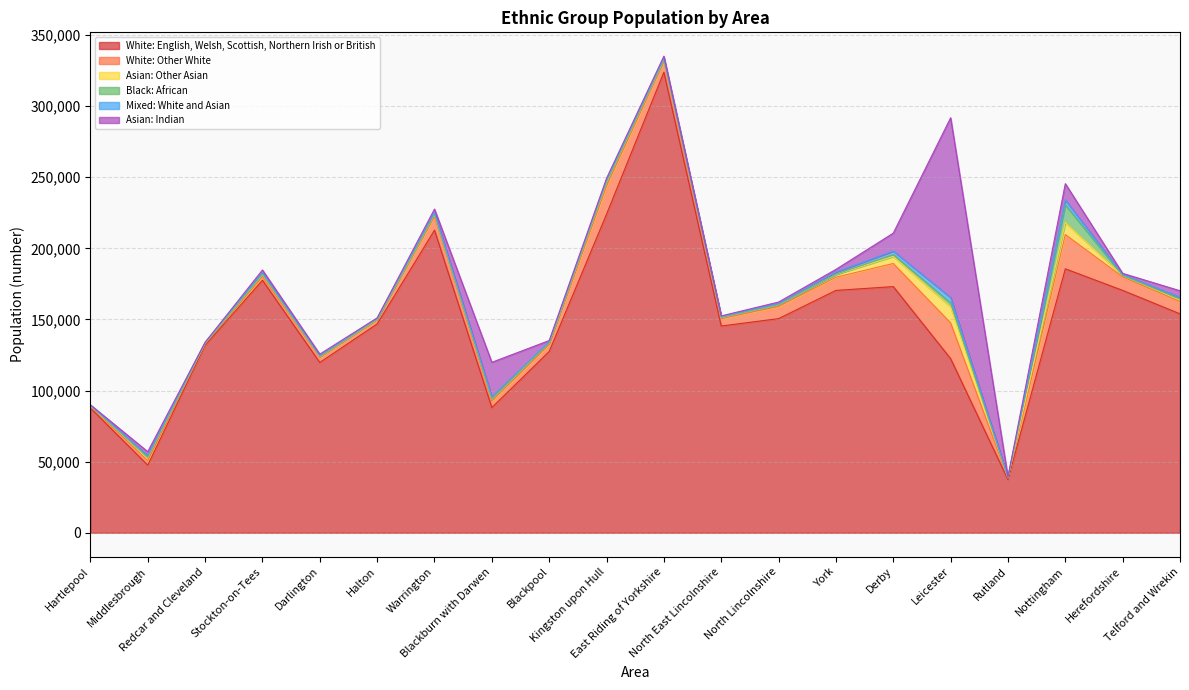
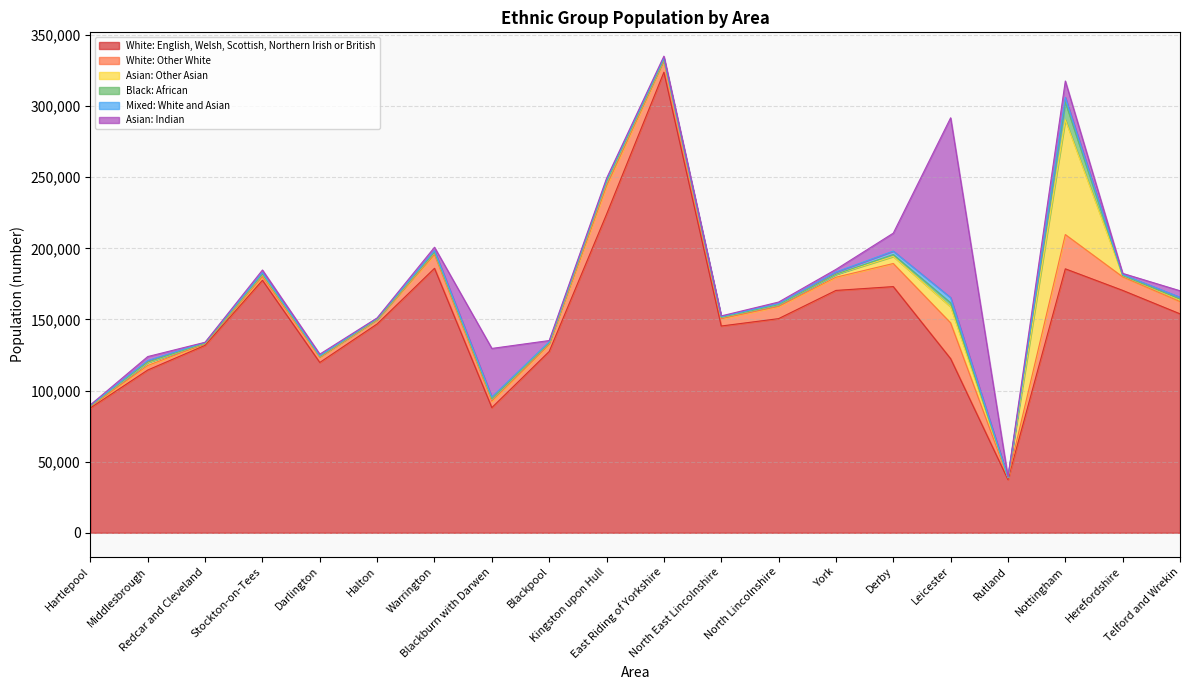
  {
    "White: English, Welsh, Scottish, Northern Irish or British": {
-     "Middlesbrough": "48,000",
+     "Middlesbrough": "114,000",
      "Stockton-on-Tees": "178,000",
      "Darlington": "120,000",
      "Halton": "147,000",
-     "Warrington": "213,000",
+     "Warrington": "186,000",
      "Blackburn with Darwen": "88,000",
      "Blackpool": "127,000",
      "Kingston upon Hull": "224,000",
      "East Riding of Yorkshire": "324,000",
      "North East Lincolnshire": "145,000",
      "North Lincolnshire": "151,000",
      "York": "170,000",
      "Derby": "173,000",
      "Leicester": "122,000",
      "Nottingham": "186,000",
      "Herefordshire": "170,000",
      "Telford and Wrekin": "154,000"
    },
    "White: Other White": {
      "Middlesbrough": "3,000",
      "Kingston upon Hull": "20,000",
      "York": "9,000",
      "Derby": "16,000",
      "Leicester": "25,000",
      "Nottingham": "24,000"
    },
    "Asian: Other Asian": {
      "Leicester": "11,000",
-     "Nottingham": "9,000"
+     "Nottingham": "81,000"
    },
    "Black: African": {
      "Leicester": "3,000",
      "Nottingham": "12,000"
    },
    "Mixed: White and Asian": {
      "Derby": "2,000",
      "Leicester": "4,000",
      "Nottingham": "3,000"
    },
    "Asian: Indian": {
      "Middlesbrough": "3,000",
      "Stockton-on-Tees": "2,000",
      "Warrington": "2,000",
-     "Blackburn with Darwen": "24,000",
+     "Blackburn with Darwen": "34,000",
      "York": "2,000",
      "Derby": "13,000",
      "Leicester": "126,000",
      "Nottingham": "12,000",
      "Telford and Wrekin": "5,000"
    }
  }
